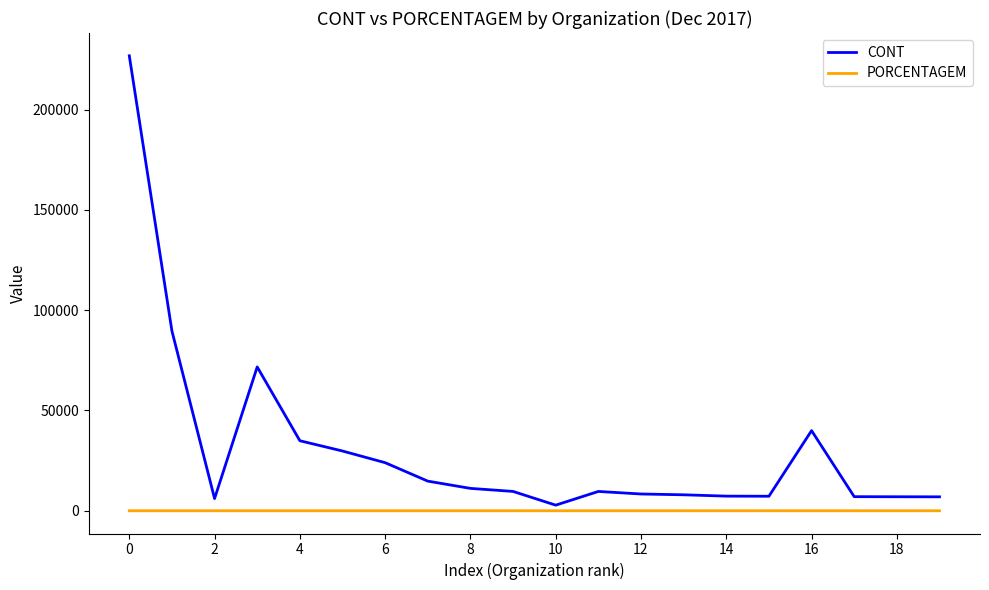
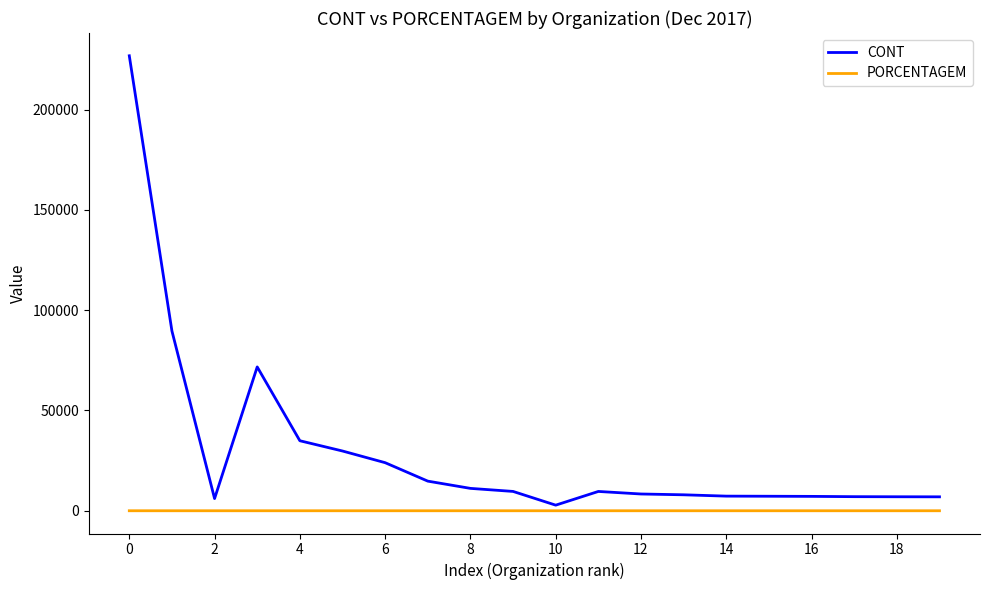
  {
    "CONT": {
      "0": 227000,
      "2": 6000,
      "4": 35000,
      "6": 24000,
      "8": 11000,
      "10": 3000,
      "12": 8000,
      "14": 7000,
-     "16": 40000,
+     "16": 7000,
      "18": 7000
    },
    "PORCENTAGEM": {
      "0": 0,
      "2": 0,
      "4": 0,
      "6": 0,
      "8": 0,
      "10": 0,
      "12": 0,
      "14": 0,
      "16": 0,
      "18": 0
    }
  }
